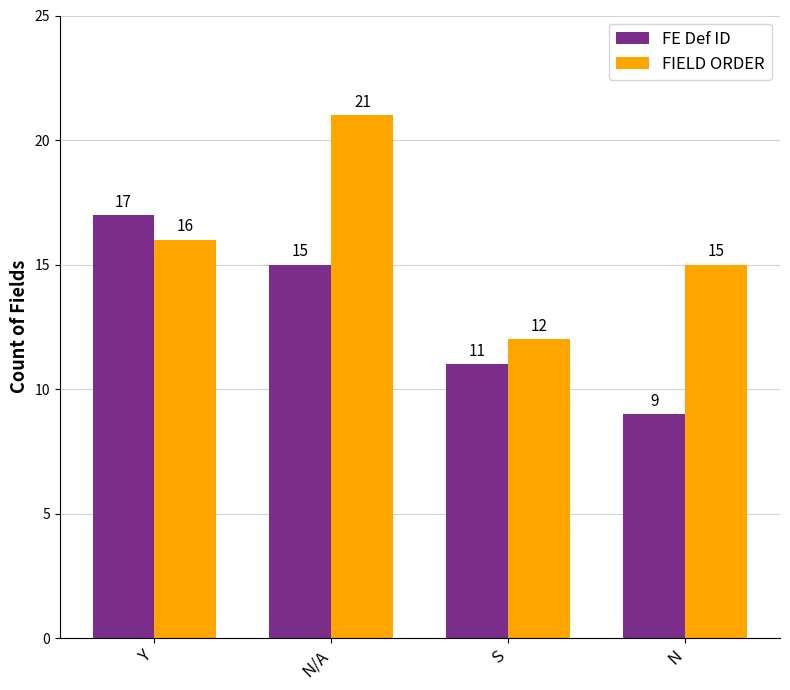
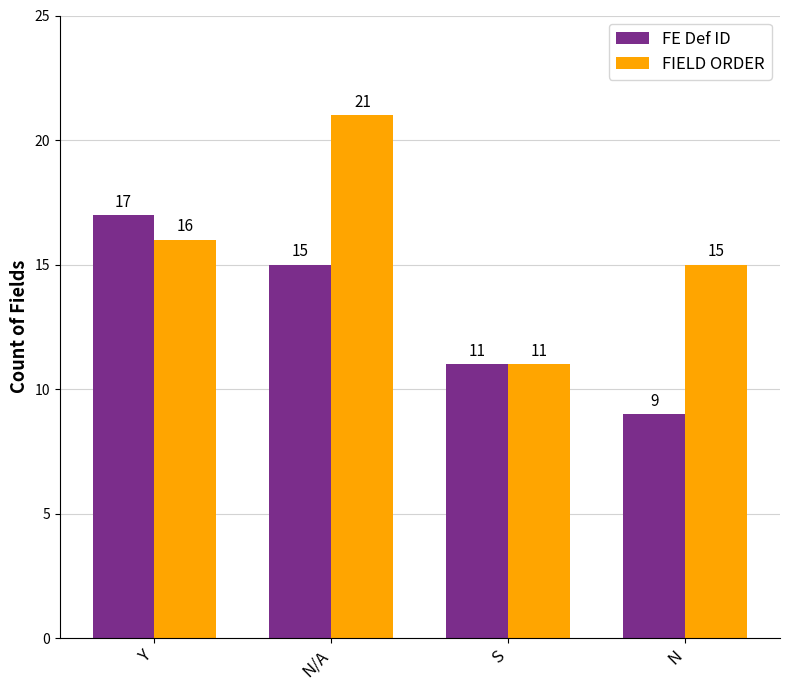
  {
    "FE Def ID": {
      "Y": 17,
      "N/A": 15,
      "S": 11,
      "N": 9
    },
    "FIELD ORDER": {
      "Y": 16,
      "N/A": 21,
-     "S": 12,
+     "S": 11,
      "N": 15
    }
  }
